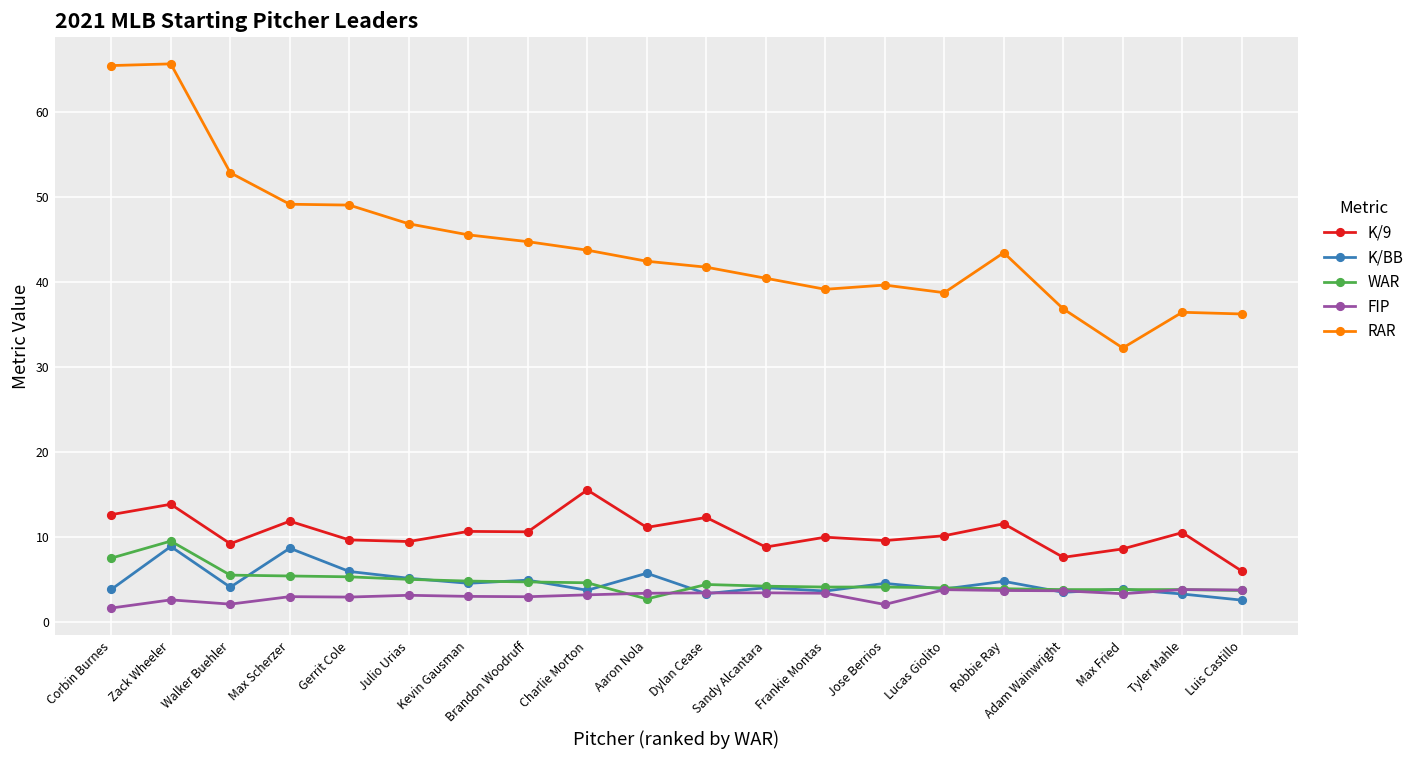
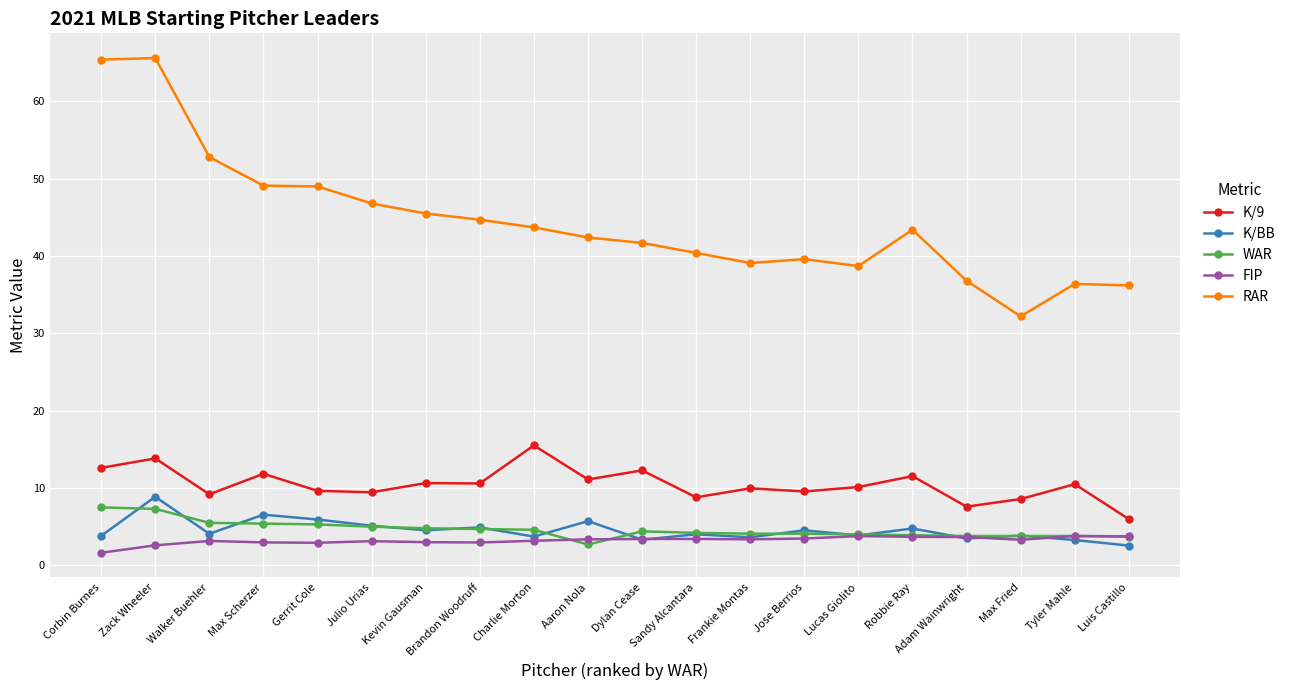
  {
    "K/9": {
      "Corbin Burnes": 13,
      "Zack Wheeler": 14,
      "Walker Buehler": 9,
      "Max Scherzer": 12,
      "Gerrit Cole": 10,
      "Julio Urias": 9,
      "Kevin Gausman": 11,
      "Brandon Woodruff": 11,
      "Charlie Morton": 16,
      "Aaron Nola": 11,
      "Dylan Cease": 12,
      "Sandy Alcantara": 9,
      "Frankie Montas": 10,
      "Jose Berrios": 10,
      "Lucas Giolito": 10,
      "Robbie Ray": 12,
      "Adam Wainwright": 8,
      "Max Fried": 9,
      "Tyler Mahle": 11,
      "Luis Castillo": 6
    },
    "K/BB": {
      "Corbin Burnes": 4,
      "Zack Wheeler": 9,
      "Walker Buehler": 4,
-     "Max Scherzer": 9,
+     "Max Scherzer": 7,
      "Gerrit Cole": 6,
      "Charlie Morton": 4,
      "Aaron Nola": 6,
      "Jose Berrios": 5,
      "Robbie Ray": 5,
      "Tyler Mahle": 3,
      "Luis Castillo": 3
    },
    "WAR": {
      "Corbin Burnes": 8,
-     "Zack Wheeler": 10,
+     "Zack Wheeler": 7,
      "Walker Buehler": 6,
      "Max Scherzer": 5,
      "Gerrit Cole": 5,
      "Charlie Morton": 5,
      "Aaron Nola": 3,
      "Dylan Cease": 4,
      "Frankie Montas": 4,
      "Jose Berrios": 4
    },
    "FIP": {
      "Corbin Burnes": 2,
      "Zack Wheeler": 3,
-     "Walker Buehler": 2,
+     "Walker Buehler": 3,
      "Max Scherzer": 3,
      "Gerrit Cole": 3,
      "Julio Urias": 3,
      "Kevin Gausman": 3,
      "Brandon Woodruff": 3,
      "Charlie Morton": 3,
      "Aaron Nola": 3,
      "Sandy Alcantara": 3,
-     "Jose Berrios": 2,
+     "Jose Berrios": 3,
      "Max Fried": 3
    },
    "RAR": {
      "Corbin Burnes": 65,
      "Zack Wheeler": 66,
      "Walker Buehler": 53,
      "Max Scherzer": 49,
      "Gerrit Cole": 49,
      "Julio Urias": 47,
      "Kevin Gausman": 46,
      "Brandon Woodruff": 45,
      "Charlie Morton": 44,
      "Aaron Nola": 42,
      "Dylan Cease": 42,
      "Sandy Alcantara": 40,
      "Frankie Montas": 39,
      "Jose Berrios": 40,
      "Lucas Giolito": 39,
      "Robbie Ray": 43,
      "Adam Wainwright": 37,
      "Max Fried": 32,
      "Tyler Mahle": 36,
      "Luis Castillo": 36
    }
  }
